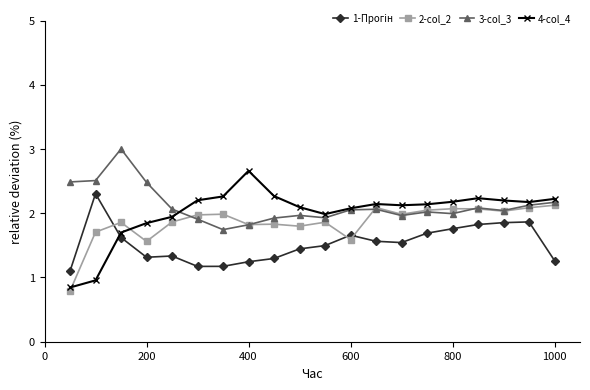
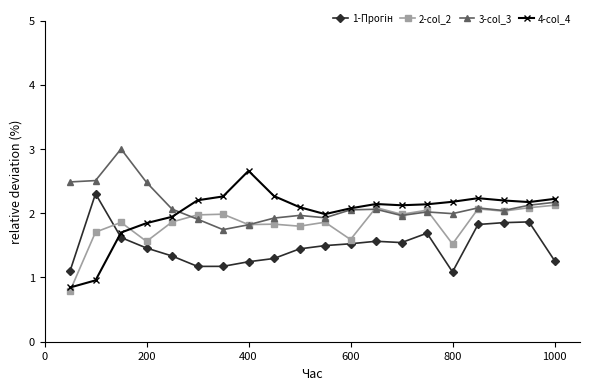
  {
    "1-Прогін": {
-     "200": 1.3,
+     "200": 1.5,
      "400": 1.2,
-     "600": 1.7,
-     "800": 1.8,
+     "600": 1.5,
+     "800": 1.1,
      "1000": 1.3
    },
    "2-col_2": {
      "200": 1.6,
      "600": 1.6,
-     "800": 2.1,
+     "800": 1.5,
      "1000": 2.1
    },
    "3-col_3": {
      "200": 2.5,
      "800": 2.0,
      "1000": 2.2
    },
    "4-col_4": {
      "200": 1.8,
      "400": 2.7,
      "800": 2.2,
      "1000": 2.2
    }
  }
